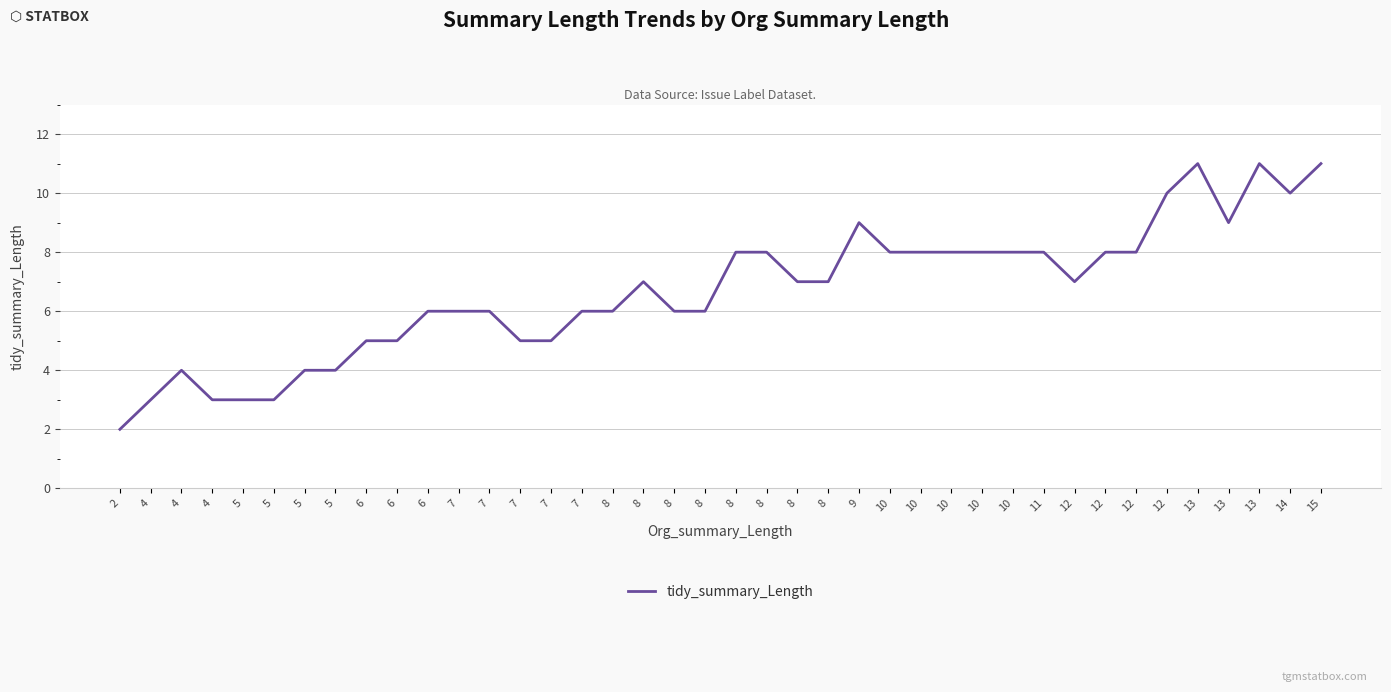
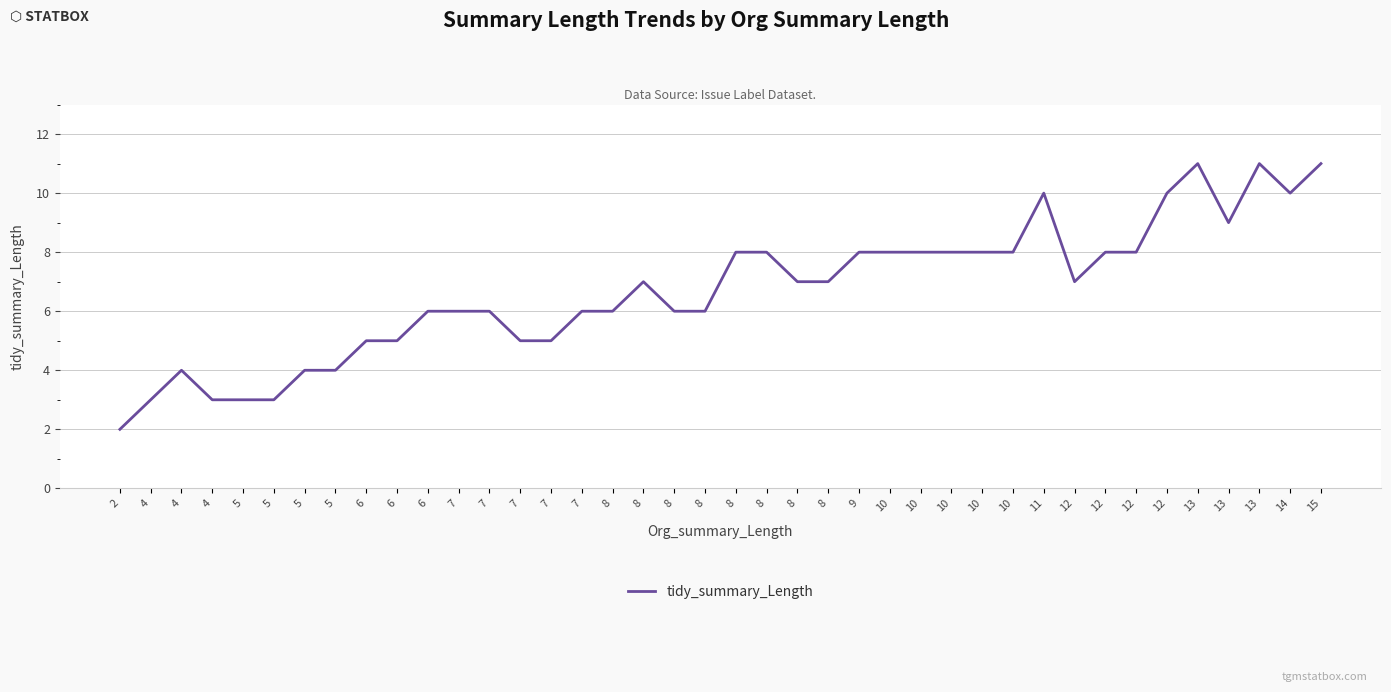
  {
    "2": 2,
-   "9": 9,
-   "11": 8,
+   "9": 8,
+   "11": 10,
    "14": 10,
    "15": 11
  }
